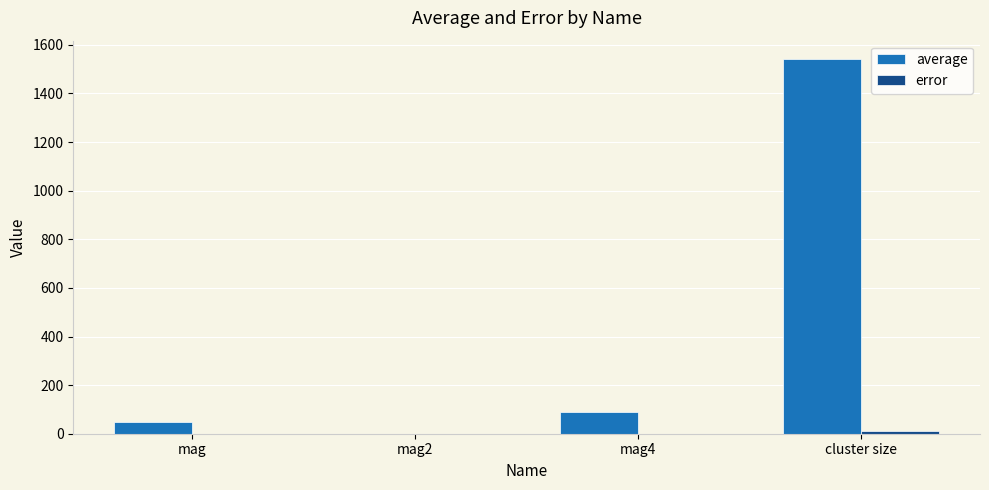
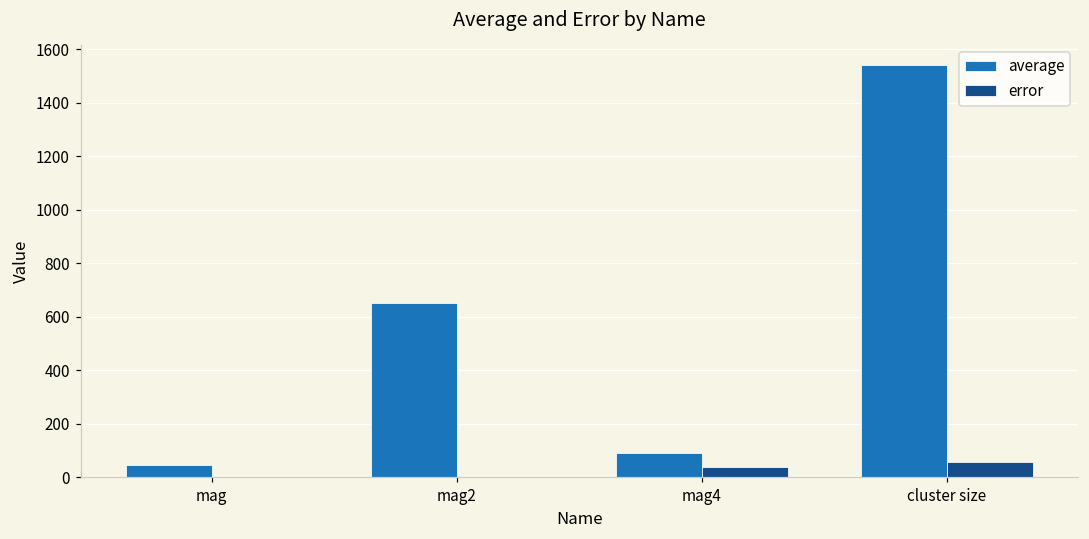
  {
    "average": {
      "mag": 50,
-     "mag2": 0,
+     "mag2": 650,
      "mag4": 90,
      "cluster size": 1540
    },
    "error": {
-     "mag4": 0,
-     "cluster size": 10
+     "mag4": 40,
+     "cluster size": 60
    }
  }
